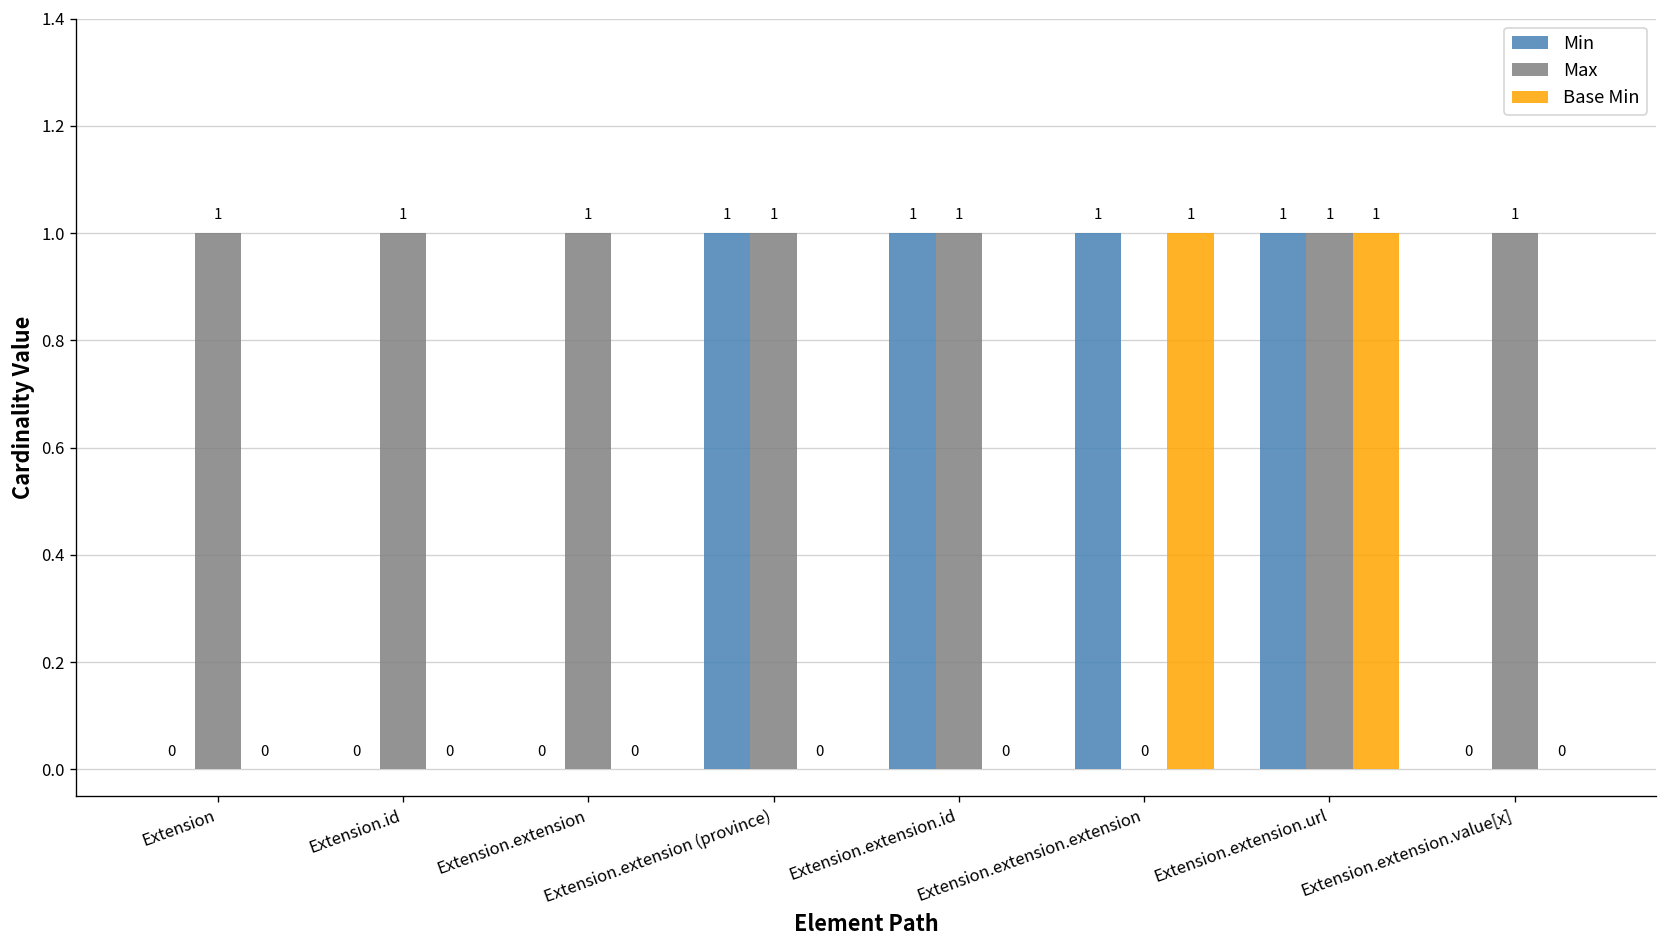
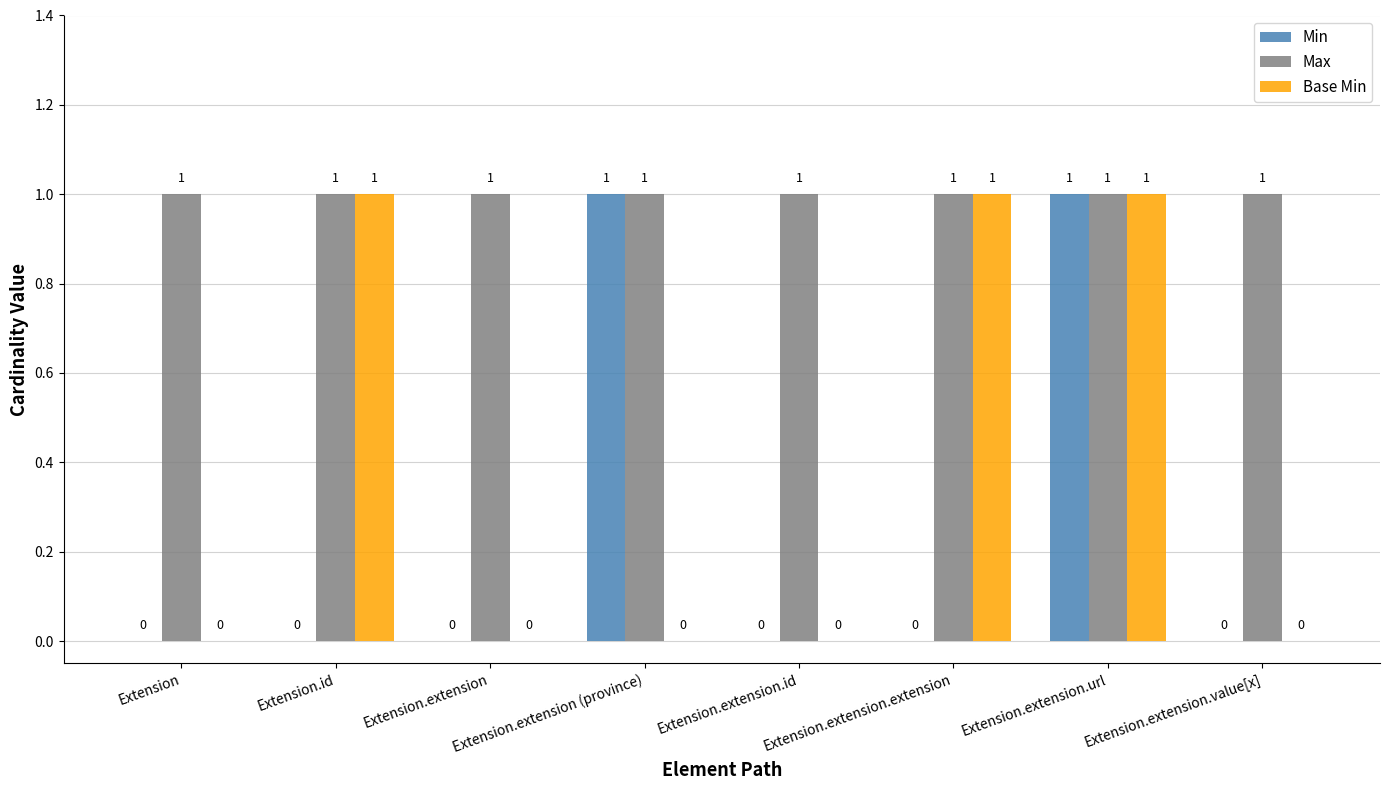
  {
    "Min": {
      "Extension": 0,
      "Extension.id": 0,
      "Extension.extension": 0,
      "Extension.extension (province)": 1,
-     "Extension.extension.id": 1,
-     "Extension.extension.extension": 1,
+     "Extension.extension.id": 0,
+     "Extension.extension.extension": 0,
      "Extension.extension.url": 1,
      "Extension.extension.value[x]": 0
    },
    "Max": {
      "Extension": 1,
      "Extension.id": 1,
      "Extension.extension": 1,
      "Extension.extension (province)": 1,
      "Extension.extension.id": 1,
-     "Extension.extension.extension": 0,
+     "Extension.extension.extension": 1,
      "Extension.extension.url": 1,
      "Extension.extension.value[x]": 1
    },
    "Base Min": {
      "Extension": 0,
-     "Extension.id": 0,
+     "Extension.id": 1,
      "Extension.extension": 0,
      "Extension.extension (province)": 0,
      "Extension.extension.id": 0,
      "Extension.extension.extension": 1,
      "Extension.extension.url": 1,
      "Extension.extension.value[x]": 0
    }
  }
